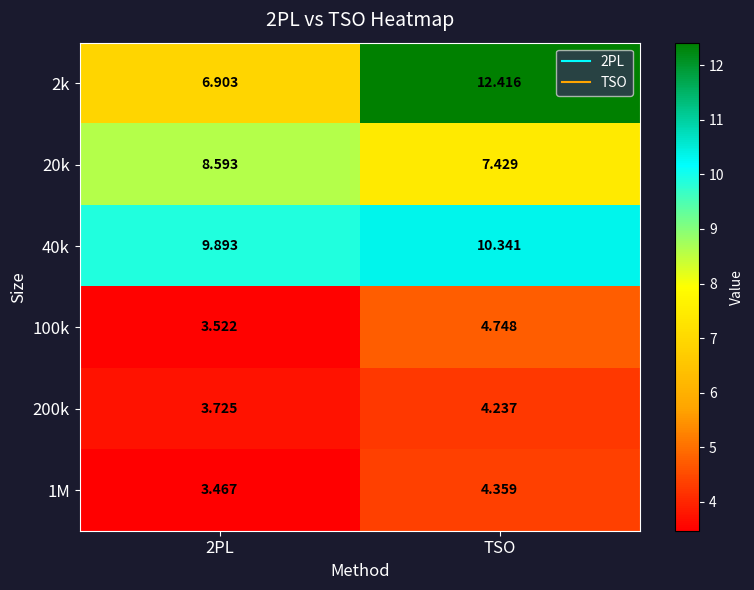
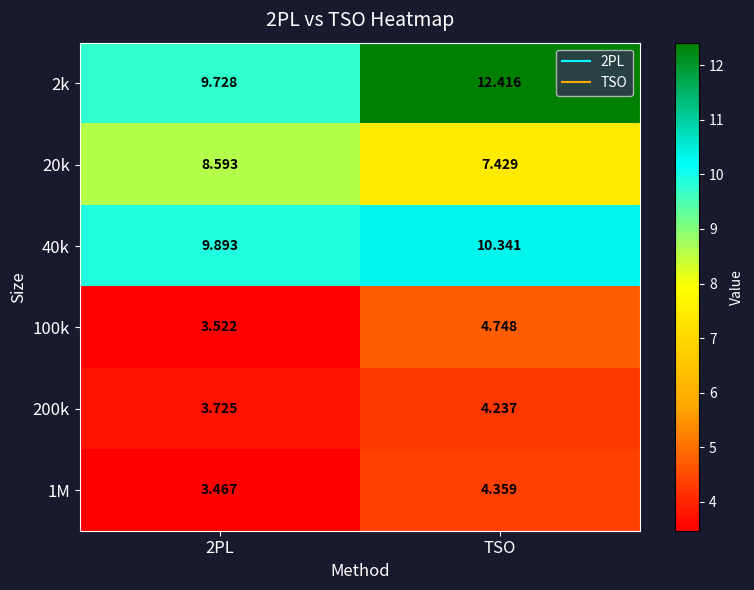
  {
    "2k": {
-     "2PL": 6.903,
+     "2PL": 9.728,
      "TSO": 12.416
    },
    "20k": {
      "2PL": 8.593,
      "TSO": 7.429
    },
    "40k": {
      "2PL": 9.893,
      "TSO": 10.341
    },
    "100k": {
      "2PL": 3.522,
      "TSO": 4.748
    },
    "200k": {
      "2PL": 3.725,
      "TSO": 4.237
    },
    "1M": {
      "2PL": 3.467,
      "TSO": 4.359
    }
  }
